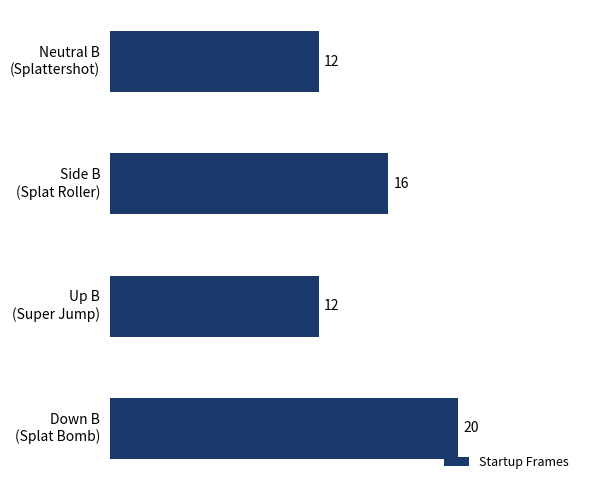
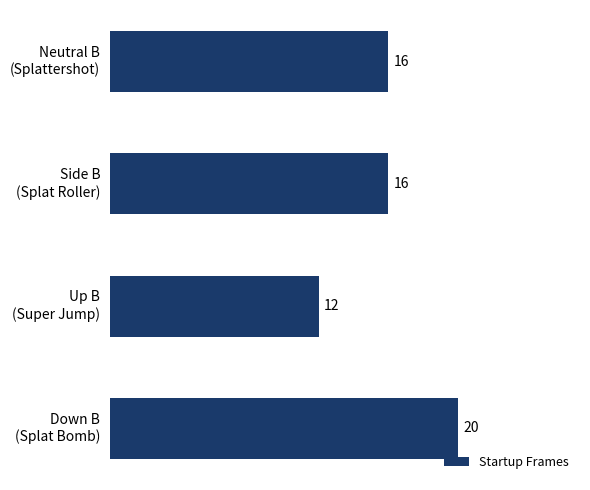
  {
-   "Neutral B (Splattershot)": 12,
+   "Neutral B (Splattershot)": 16,
    "Side B (Splat Roller)": 16,
    "Up B (Super Jump)": 12,
    "Down B (Splat Bomb)": 20
  }
